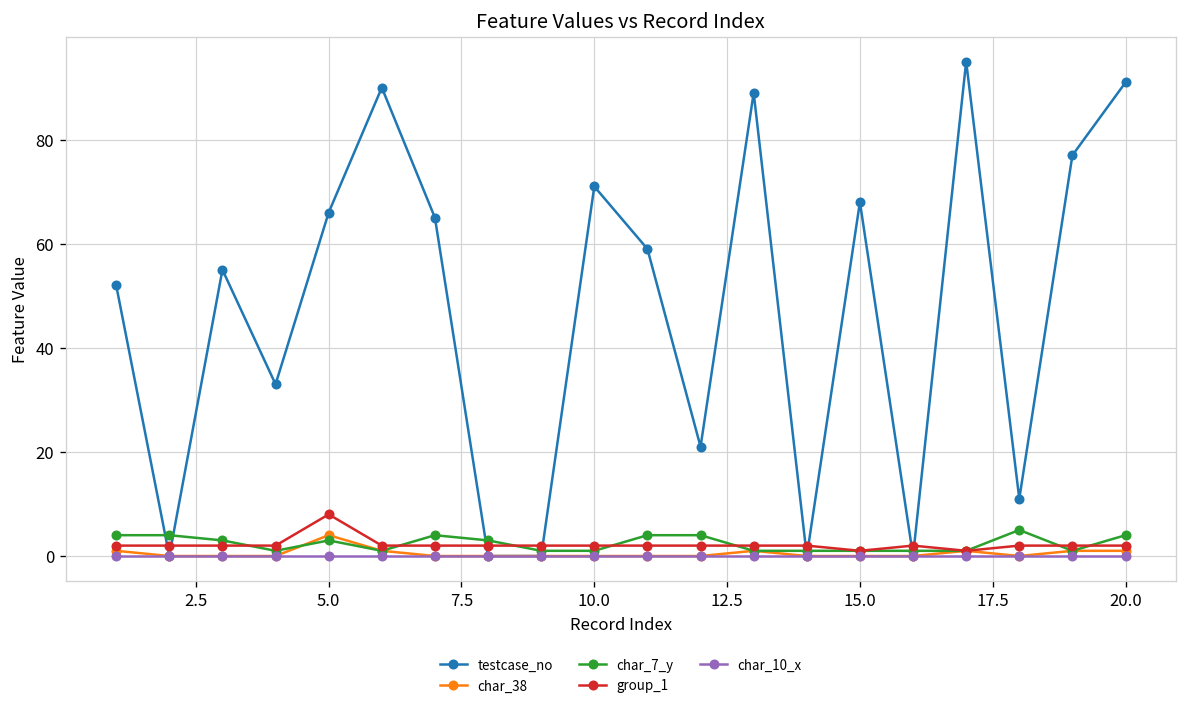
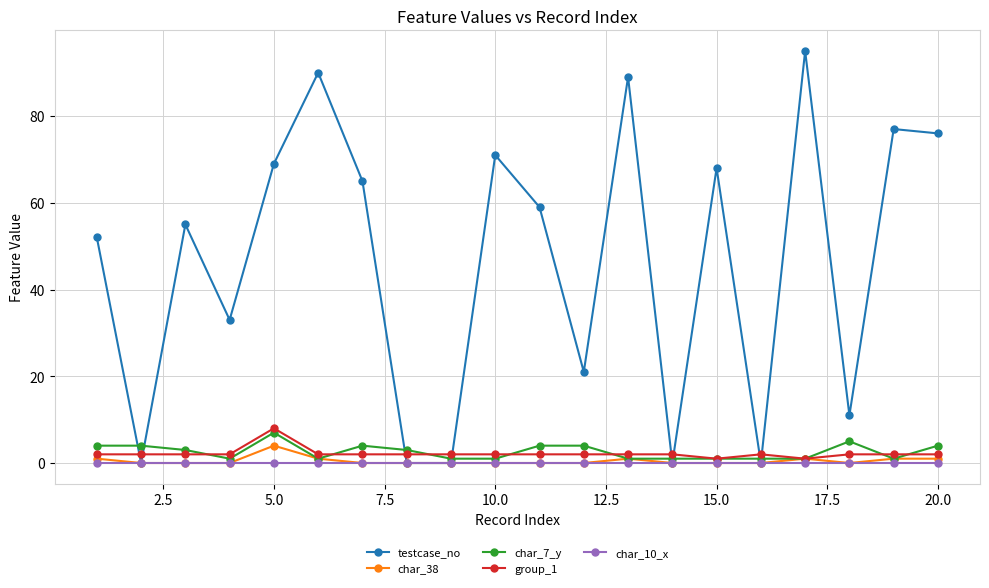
  {
    "testcase_no": {
-     "5.0": 66,
+     "5.0": 69,
      "10.0": 71,
      "15.0": 68,
-     "20.0": 91
+     "20.0": 76
    },
    "char_38": {
      "5.0": 4,
      "20.0": 1
    },
    "char_7_y": {
-     "5.0": 3,
+     "5.0": 7,
      "10.0": 1,
      "20.0": 4
    },
    "group_1": {
      "5.0": 8,
      "10.0": 2,
      "20.0": 2
    },
    "char_10_x": {
      "5.0": 0,
      "20.0": 0
    }
  }
